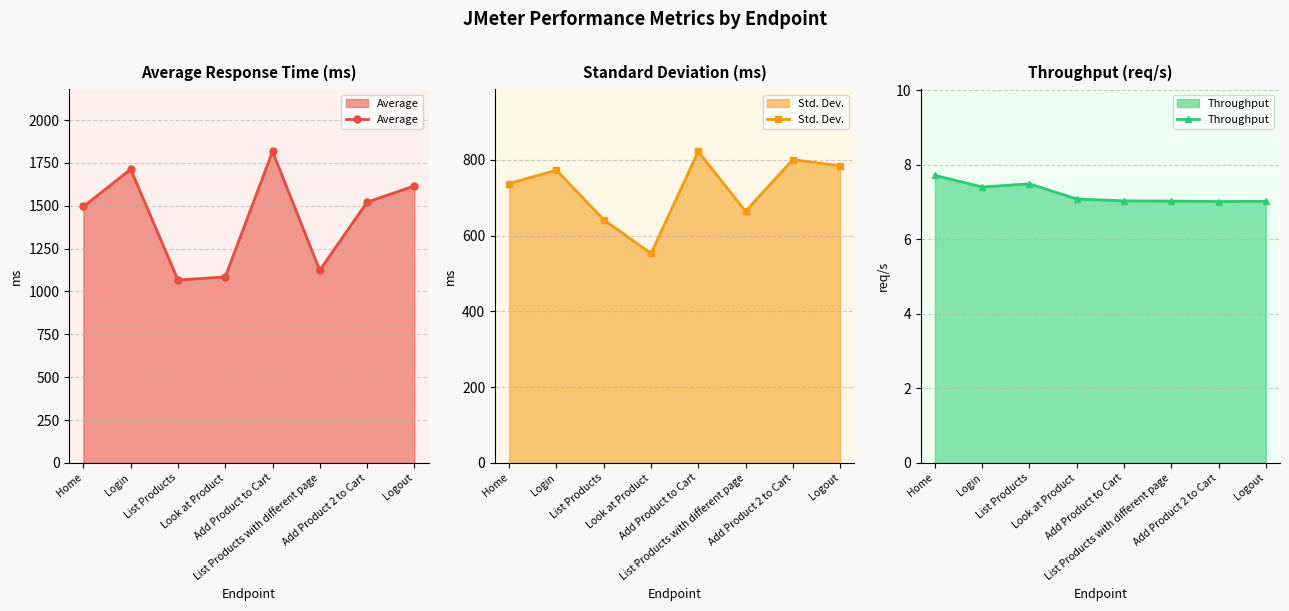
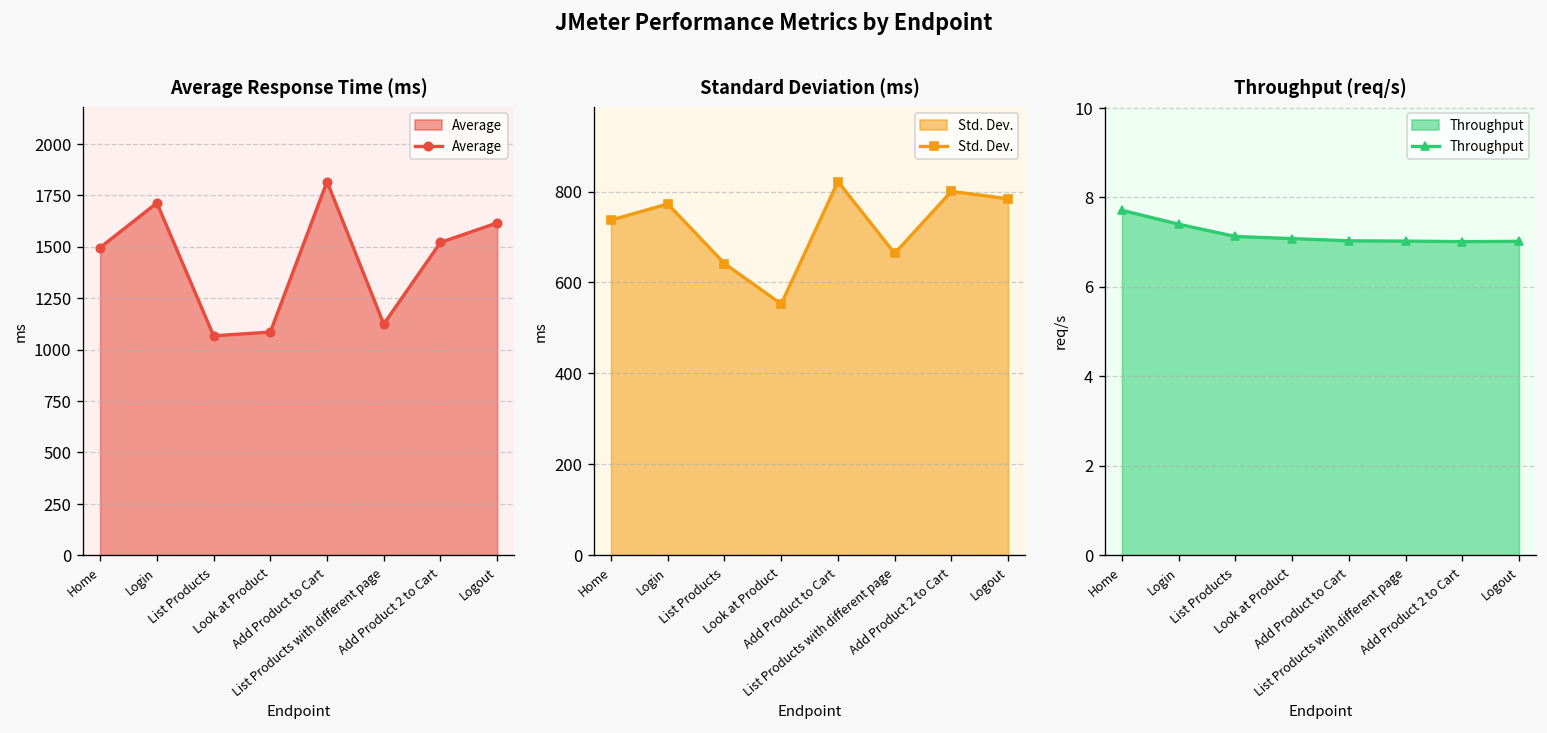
  {
    "Average Response Time (ms)": {
      "Home": 1500,
      "Login": 1710,
      "List Products": 1070,
      "Look at Product": 1090,
      "Add Product to Cart": 1820,
      "List Products with different page": 1120,
      "Add Product 2 to Cart": 1520,
      "Logout": 1620
    },
    "Standard Deviation (ms)": {
      "Home": 740,
      "Login": 770,
      "List Products": 640,
      "Look at Product": 550,
      "Add Product to Cart": 820,
      "List Products with different page": 660,
      "Add Product 2 to Cart": 800,
      "Logout": 780
    },
    "Throughput (req/s)": {
      "Home": 7.7,
      "Login": 7.4,
-     "List Products": 7.5,
+     "List Products": 7.1,
      "Look at Product": 7.1,
      "Add Product to Cart": 7.0,
      "List Products with different page": 7.0,
      "Add Product 2 to Cart": 7.0,
      "Logout": 7.0
    }
  }
